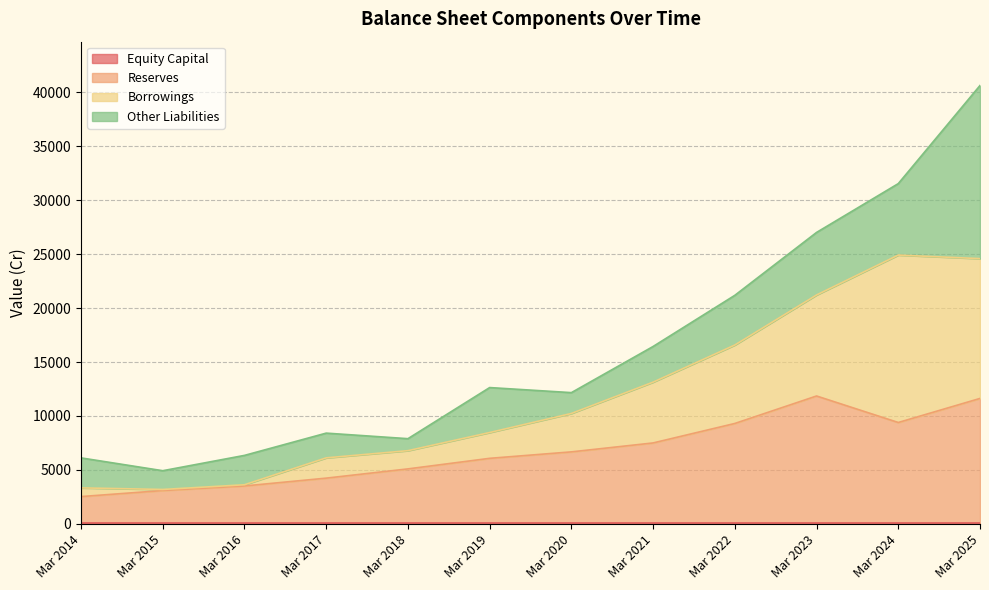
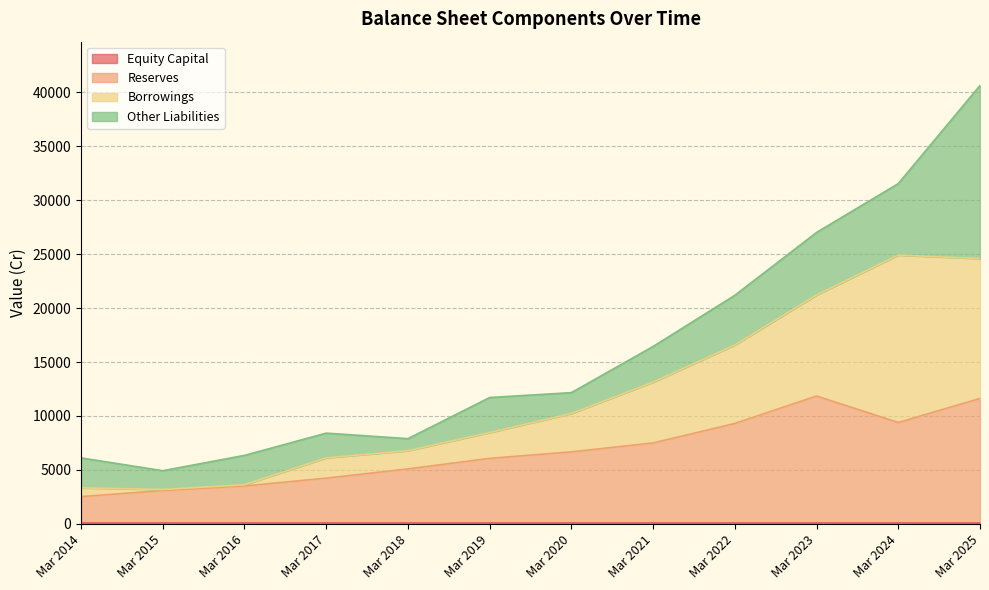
  {
    "Equity Capital": {
      "Mar 2014": 100,
      "Mar 2015": 100,
      "Mar 2016": 100,
      "Mar 2017": 100,
      "Mar 2018": 100,
      "Mar 2019": 100,
      "Mar 2020": 100,
      "Mar 2021": 100,
      "Mar 2022": 100,
      "Mar 2023": 100,
      "Mar 2024": 100,
      "Mar 2025": 100
    },
    "Other Liabilities": {
      "Mar 2014": 2800,
      "Mar 2015": 1700,
      "Mar 2016": 2700,
      "Mar 2017": 2300,
      "Mar 2018": 1100,
-     "Mar 2019": 4200,
+     "Mar 2019": 3200,
      "Mar 2020": 1900,
      "Mar 2021": 3300,
      "Mar 2022": 4600,
      "Mar 2023": 5800,
      "Mar 2024": 6600,
      "Mar 2025": 16100
    }
  }
